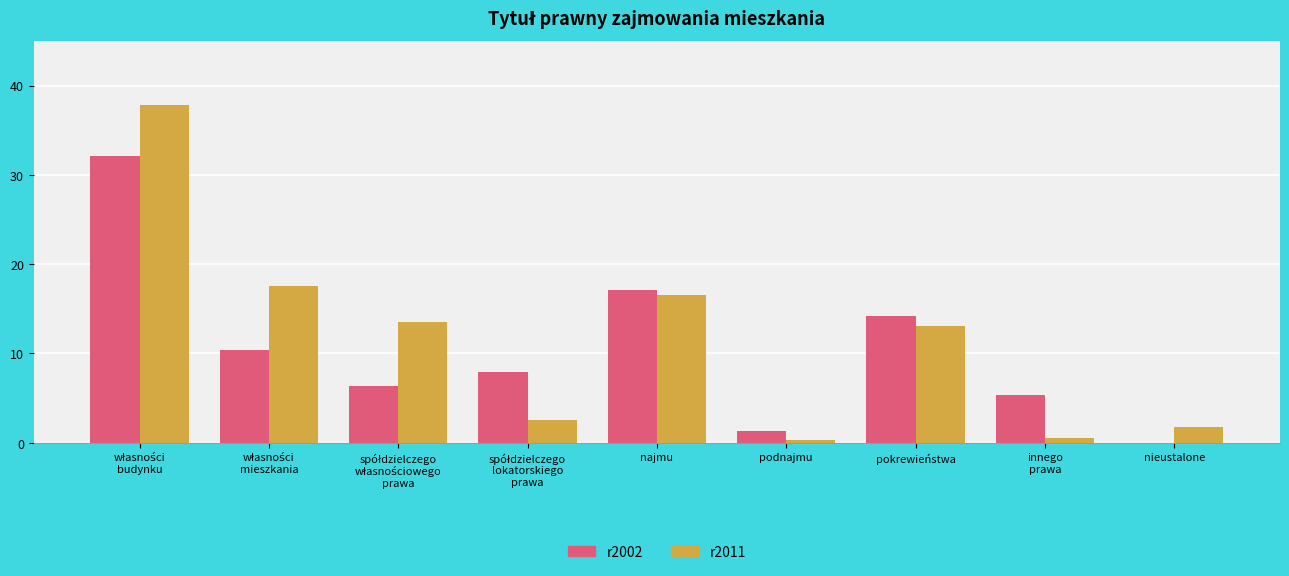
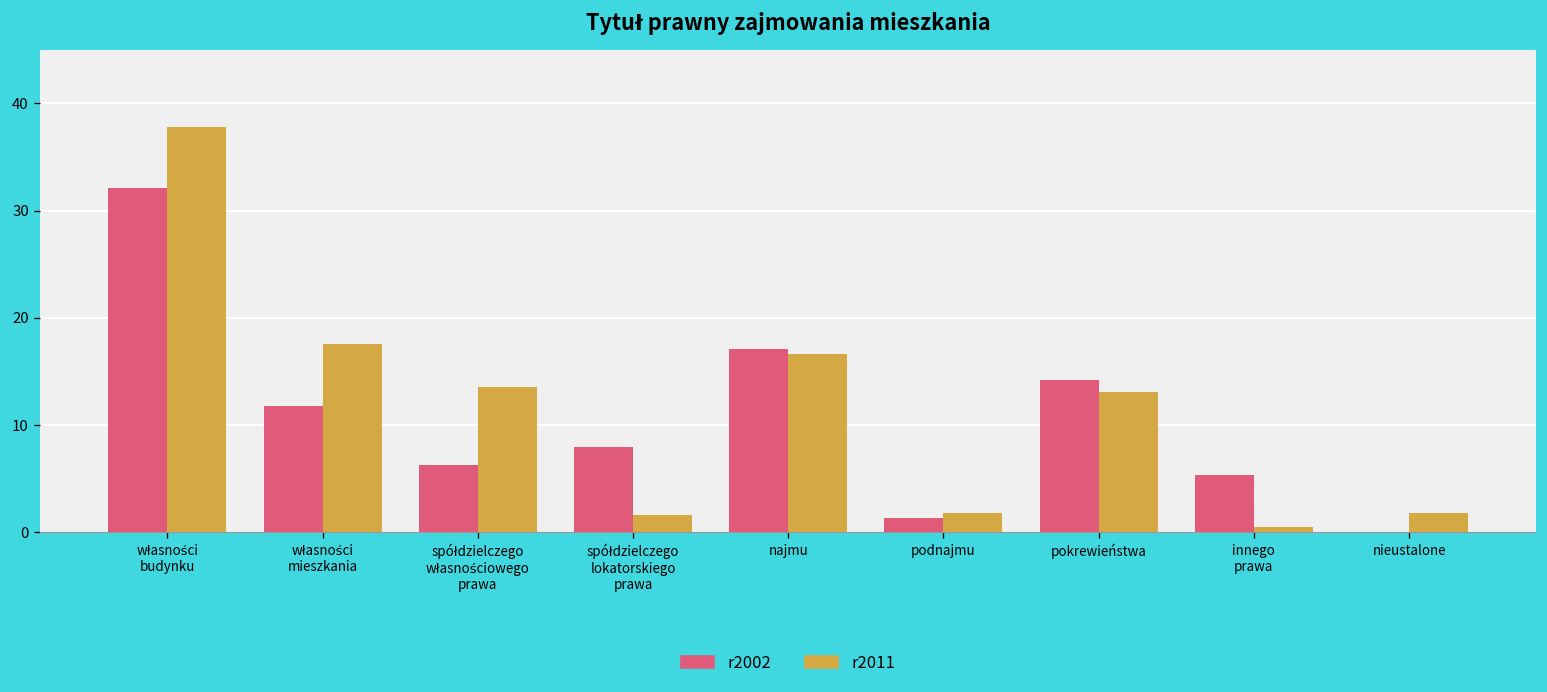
  {
    "r2002": {
      "własności budynku": 32,
-     "własności mieszkania": 10,
+     "własności mieszkania": 12,
      "spółdzielczego własnościowego prawa": 6,
      "spółdzielczego lokatorskiego prawa": 8,
      "najmu": 17,
      "podnajmu": 1,
      "pokrewieństwa": 14,
      "innego prawa": 5,
      "nieustalone": 0
    },
    "r2011": {
      "własności budynku": 38,
      "własności mieszkania": 18,
      "spółdzielczego własnościowego prawa": 14,
-     "spółdzielczego lokatorskiego prawa": 3,
+     "spółdzielczego lokatorskiego prawa": 2,
      "najmu": 17,
-     "podnajmu": 0,
+     "podnajmu": 2,
      "pokrewieństwa": 13,
      "innego prawa": 1,
      "nieustalone": 2
    }
  }
